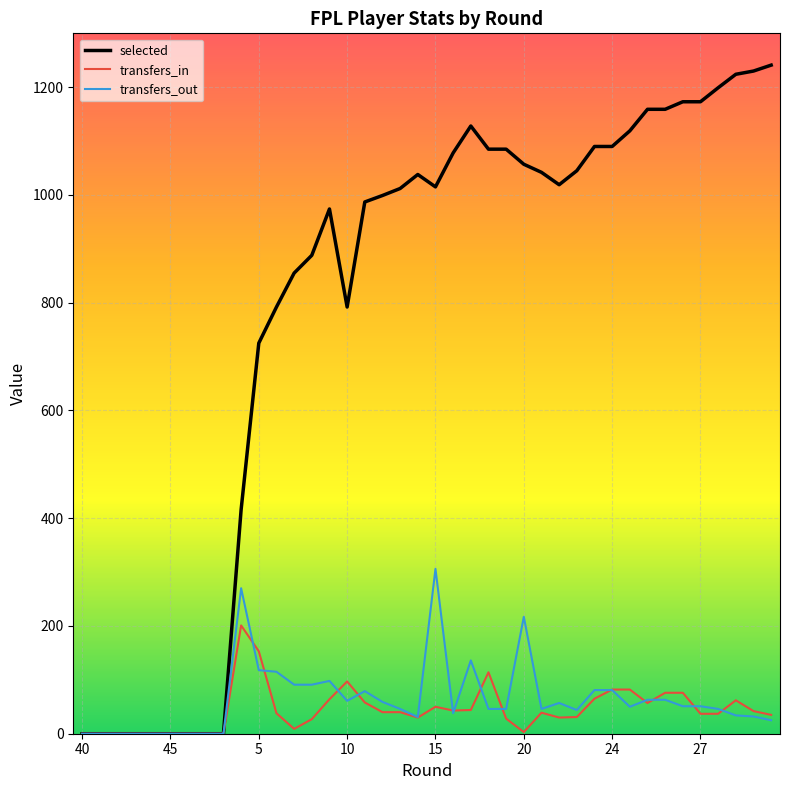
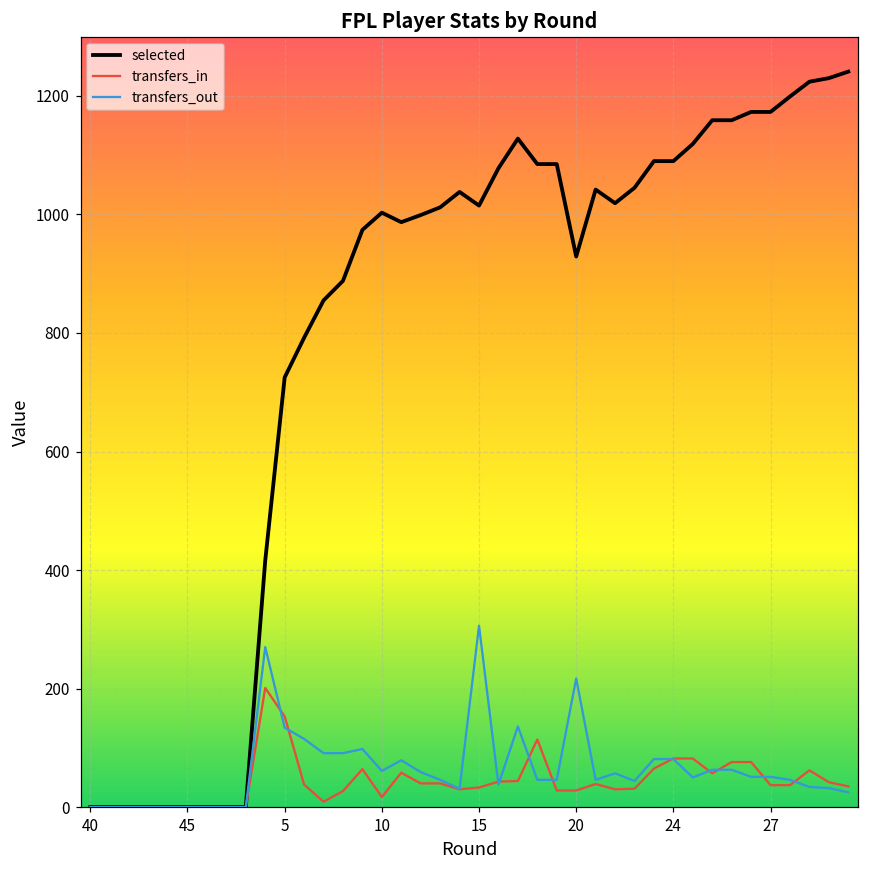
  {
    "selected": {
      "5": 730,
-     "10": 790,
+     "10": 1000,
      "15": 1020,
-     "20": 1060
+     "20": 930
    },
    "transfers_in": {
      "5": 150,
-     "10": 100,
-     "15": 50,
-     "20": 0
+     "10": 20,
+     "15": 30,
+     "20": 30
    },
    "transfers_out": {
-     "5": 120,
+     "5": 130,
      "10": 60,
      "15": 310,
      "20": 220
    }
  }
